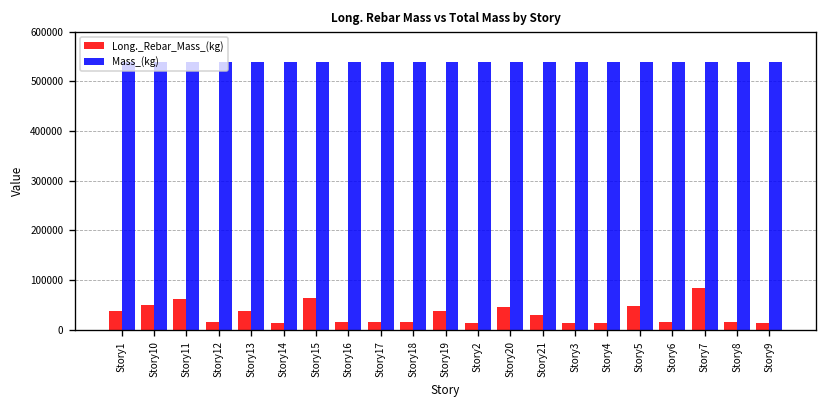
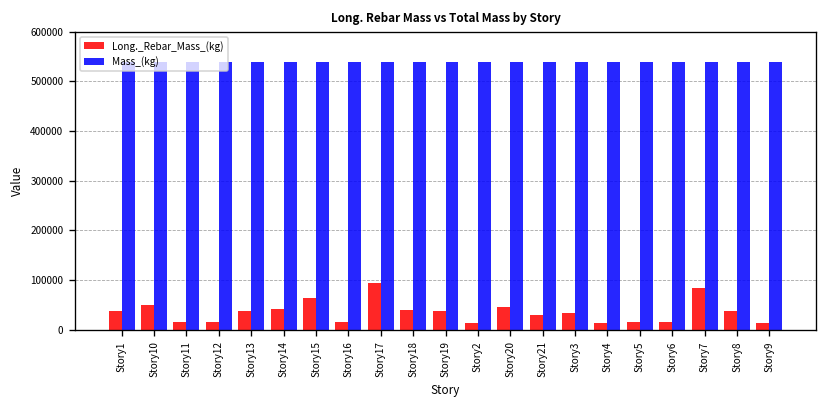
  {
    "Long._Rebar_Mass_(kg)": {
      "Story1": 40000,
      "Story10": 50000,
-     "Story11": 60000,
+     "Story11": 10000,
      "Story12": 10000,
      "Story13": 40000,
-     "Story14": 10000,
+     "Story14": 40000,
      "Story15": 60000,
      "Story16": 10000,
-     "Story17": 10000,
-     "Story18": 10000,
+     "Story17": 90000,
+     "Story18": 40000,
      "Story19": 40000,
      "Story2": 10000,
      "Story20": 50000,
      "Story21": 30000,
-     "Story3": 10000,
+     "Story3": 30000,
      "Story4": 10000,
-     "Story5": 50000,
+     "Story5": 10000,
      "Story6": 10000,
      "Story7": 80000,
-     "Story8": 10000,
+     "Story8": 40000,
      "Story9": 10000
    },
    "Mass_(kg)": {
      "Story13": 540000,
      "Story14": 540000,
      "Story15": 540000,
      "Story16": 540000,
      "Story17": 540000,
      "Story18": 540000,
      "Story19": 540000,
      "Story2": 540000,
      "Story20": 540000,
      "Story21": 540000,
      "Story3": 540000,
      "Story4": 540000,
      "Story5": 540000,
      "Story6": 540000,
      "Story7": 540000,
      "Story8": 540000,
      "Story9": 540000
    }
  }
